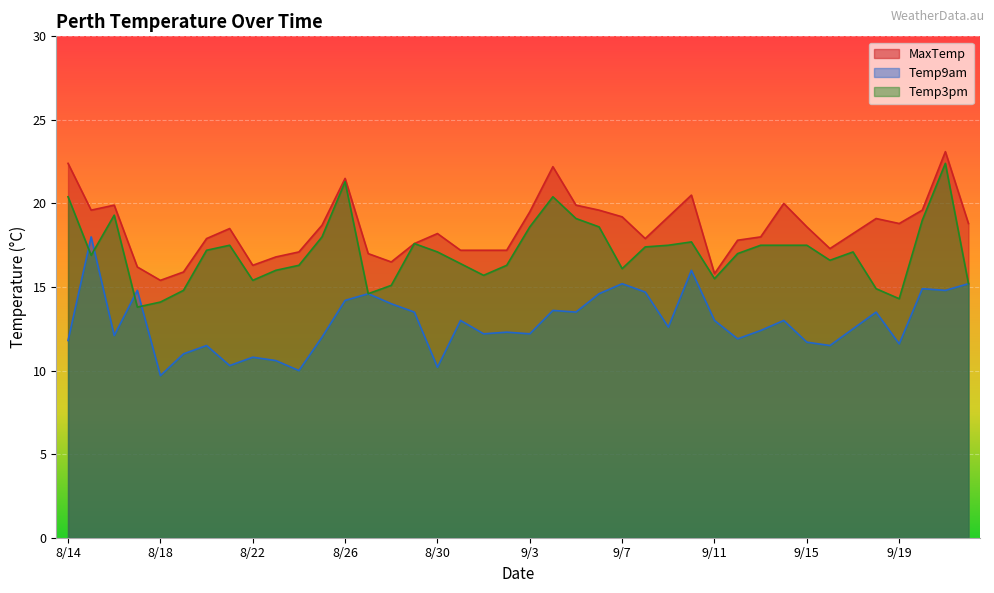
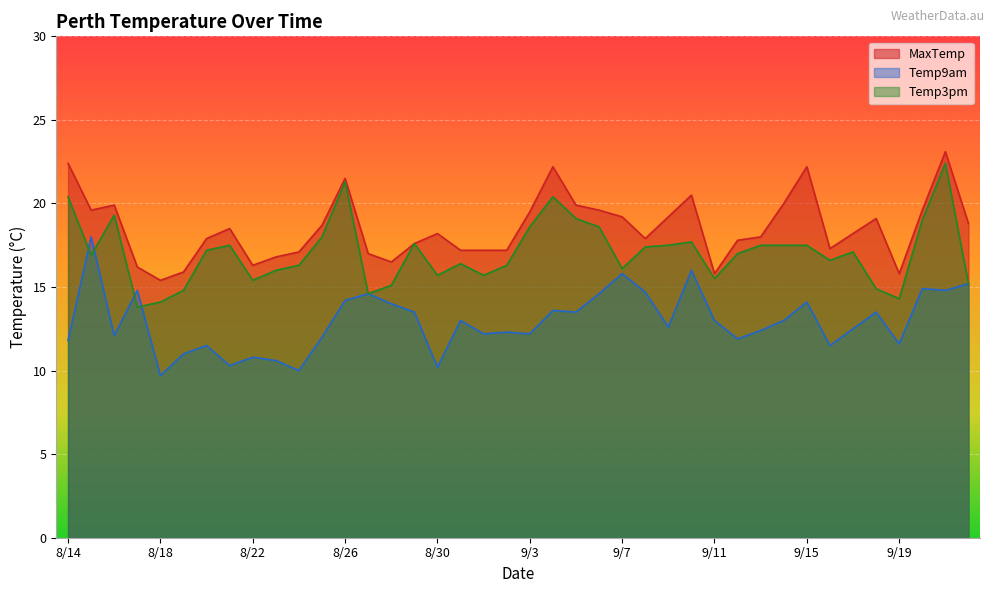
  {
    "MaxTemp": {
      "8/14": 22.4,
      "8/18": 15.4,
      "8/22": 16.3,
      "8/26": 21.5,
      "8/30": 18.2,
      "9/3": 19.5,
      "9/7": 19.2,
      "9/11": 15.8,
-     "9/15": 18.6,
-     "9/19": 18.8
+     "9/15": 22.2,
+     "9/19": 15.8
    },
    "Temp9am": {
      "8/14": 11.8,
      "8/18": 9.7,
      "8/22": 10.8,
      "8/26": 14.2,
      "8/30": 10.2,
      "9/3": 12.2,
-     "9/7": 15.2,
+     "9/7": 15.8,
      "9/11": 13.0,
-     "9/15": 11.7,
+     "9/15": 14.1,
      "9/19": 11.6
    },
    "Temp3pm": {
      "8/14": 20.4,
      "8/18": 14.1,
      "8/22": 15.4,
      "8/26": 21.3,
-     "8/30": 17.1,
+     "8/30": 15.7,
      "9/3": 18.6,
      "9/7": 16.1,
      "9/11": 15.5,
      "9/15": 17.5,
      "9/19": 14.3
    }
  }
